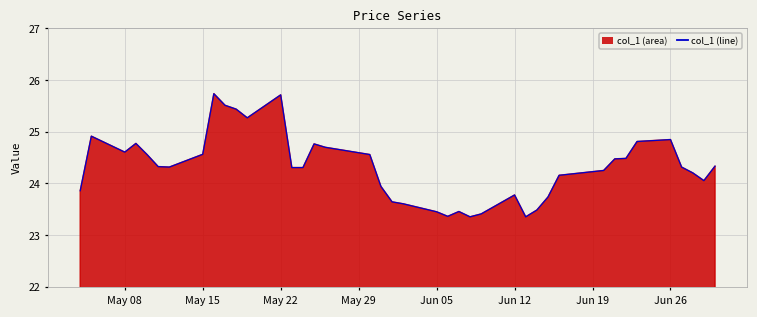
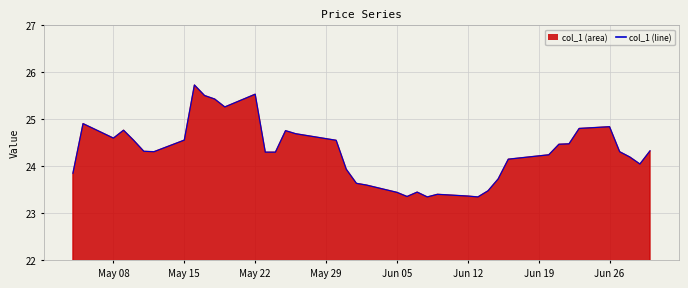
  {
    "May 08": 24.6,
    "May 15": 24.6,
-   "May 22": 25.7,
+   "May 22": 25.5,
    "Jun 05": 23.4,
-   "Jun 12": 23.8,
+   "Jun 12": 23.4,
    "Jun 26": 24.8
  }
